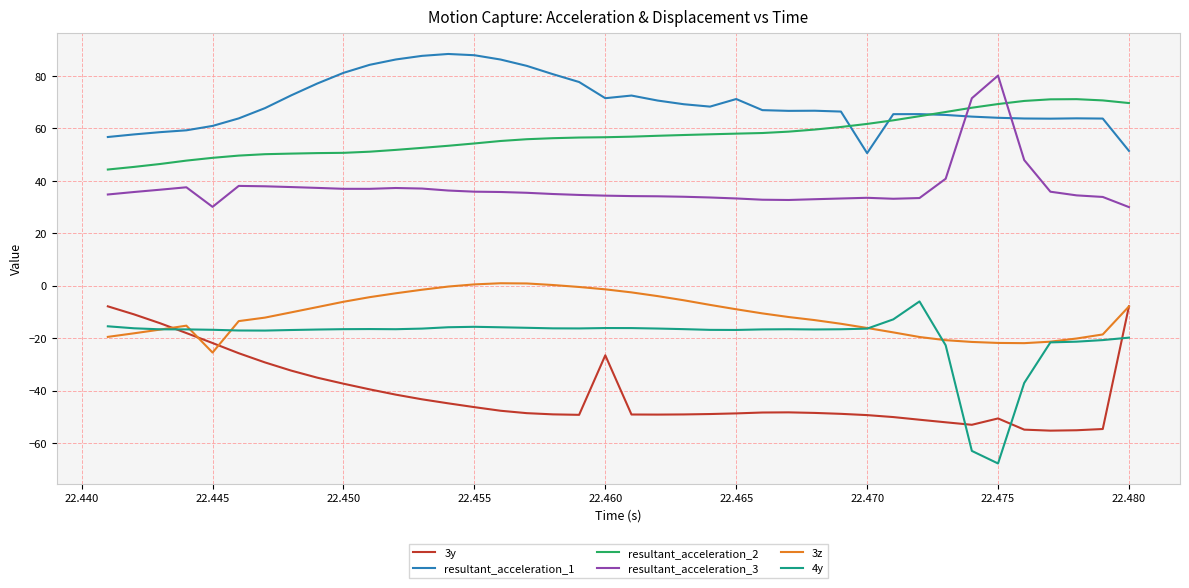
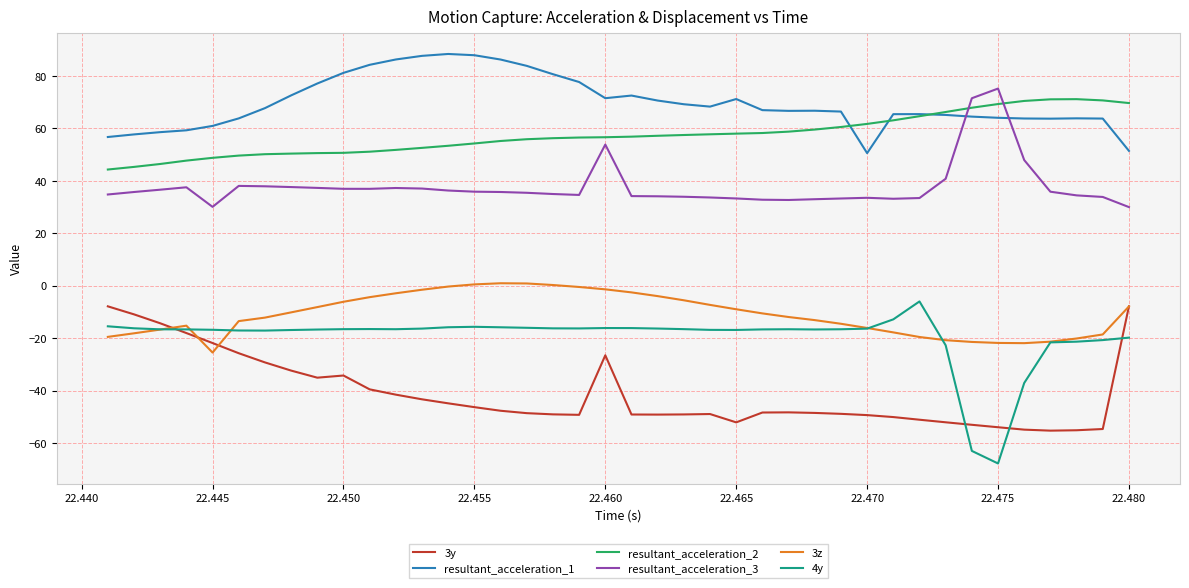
  {
    "3y": {
      "22.445": -22,
-     "22.450": -37,
+     "22.450": -34,
      "22.455": -46,
      "22.460": -26,
-     "22.465": -49,
+     "22.465": -52,
      "22.470": -49,
-     "22.475": -51
+     "22.475": -54
    },
    "resultant_acceleration_1": {
      "22.445": 61,
      "22.450": 81,
      "22.455": 88,
      "22.460": 72,
      "22.465": 71,
      "22.470": 51,
      "22.475": 64,
      "22.480": 51
    },
    "resultant_acceleration_3": {
      "22.445": 30,
      "22.450": 37,
      "22.455": 36,
-     "22.460": 34,
+     "22.460": 54,
      "22.465": 33,
      "22.470": 34,
-     "22.475": 80,
+     "22.475": 75,
      "22.480": 30
    },
    "3z": {
      "22.445": -25,
      "22.450": -6,
      "22.455": 1,
      "22.460": -1,
      "22.465": -9,
      "22.475": -22
    }
  }
